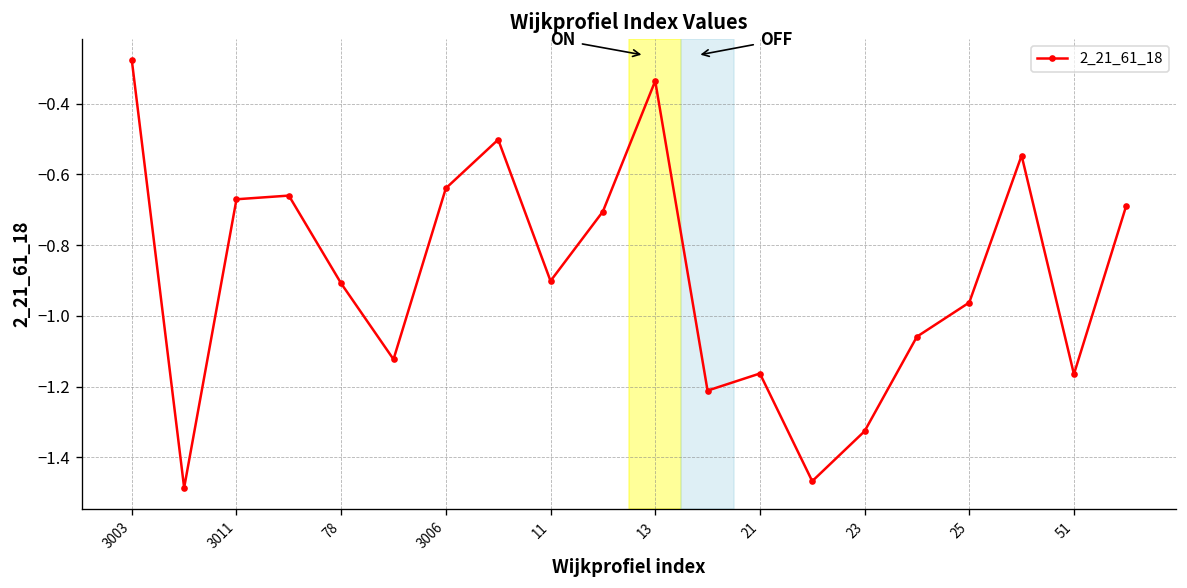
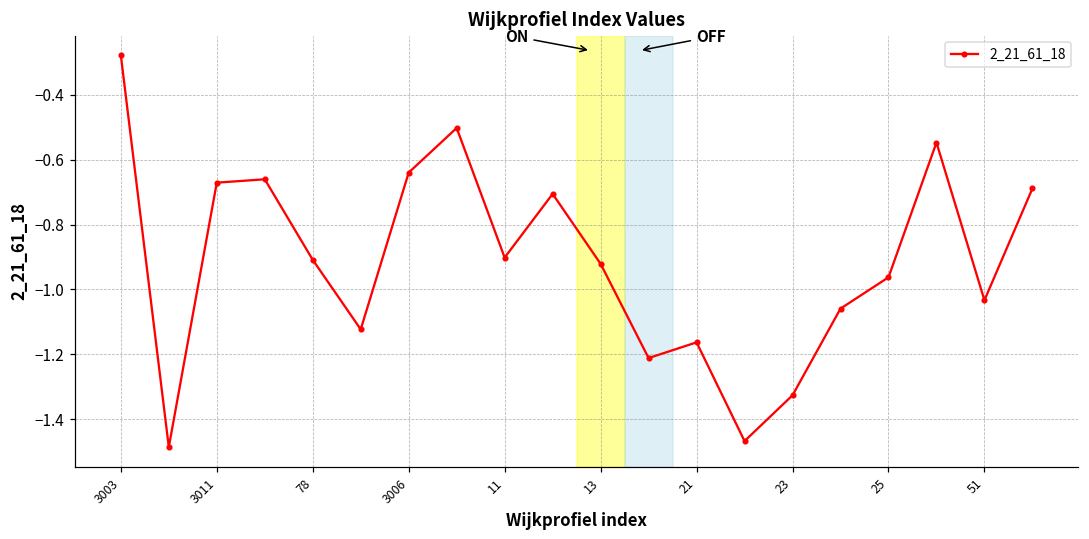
  {
    "3003": -0.28,
    "3011": -0.67,
    "78": -0.91,
    "3006": -0.64,
    "11": -0.90,
-   "13": -0.34,
+   "13": -0.92,
    "21": -1.16,
    "23": -1.33,
    "25": -0.96,
-   "51": -1.16
+   "51": -1.03
  }
